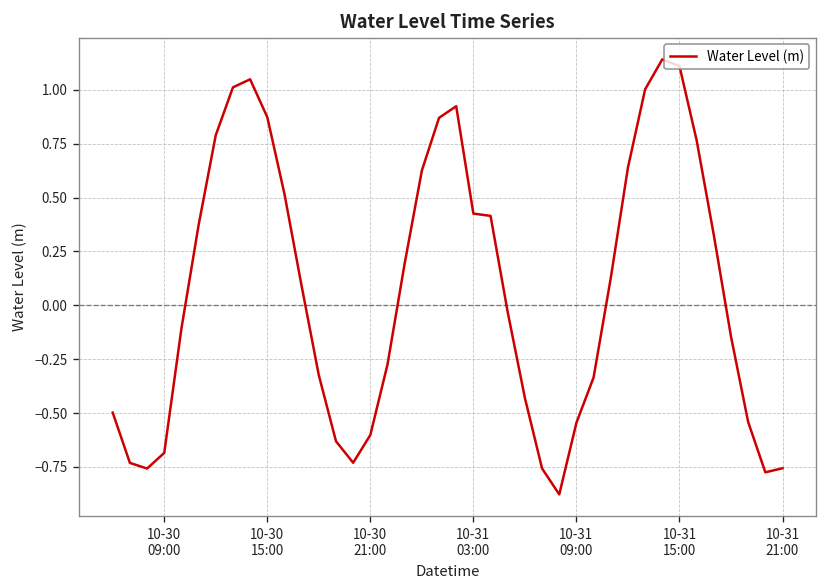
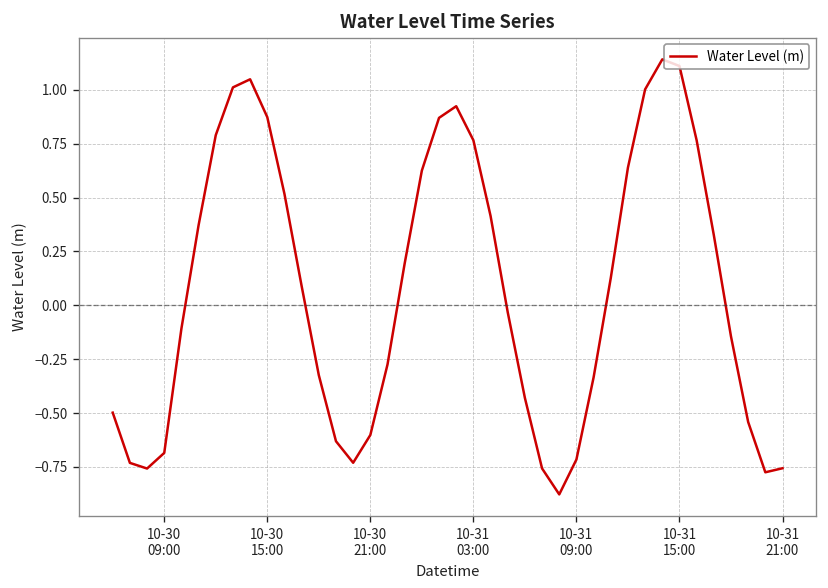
  {
    "10-30 09:00": -0.69,
    "10-30 15:00": 0.87,
    "10-30 21:00": -0.60,
-   "10-31 03:00": 0.43,
-   "10-31 09:00": -0.55,
+   "10-31 03:00": 0.77,
+   "10-31 09:00": -0.72,
    "10-31 21:00": -0.76
  }
